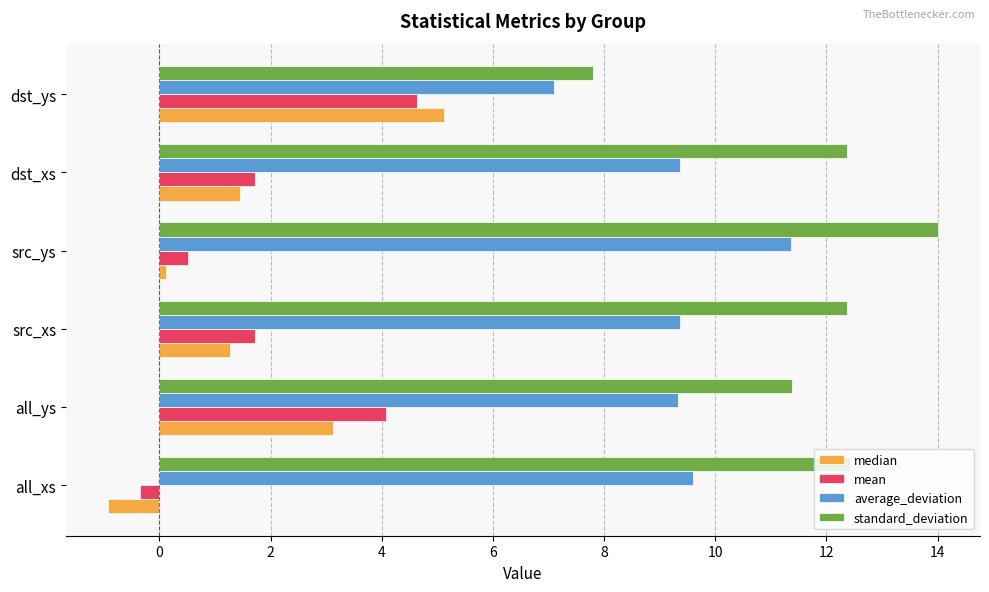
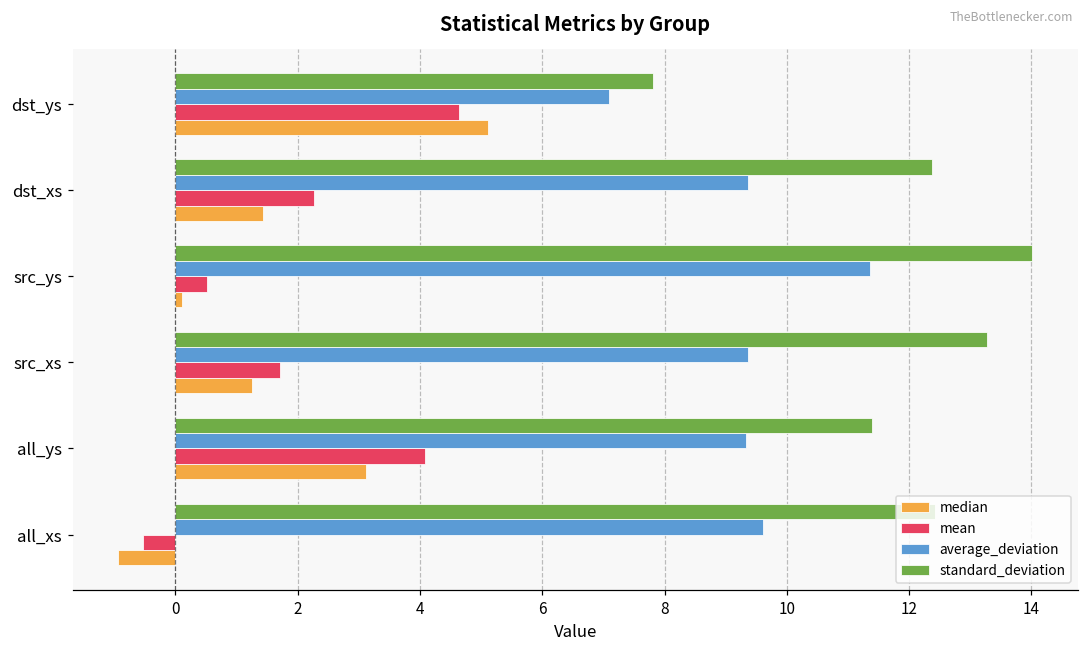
  {
    "median": {
      "dst_ys": 5.1,
      "dst_xs": 1.4,
      "src_ys": 0.1,
      "src_xs": 1.3,
      "all_ys": 3.1,
      "all_xs": -0.9
    },
    "mean": {
      "dst_ys": 4.6,
-     "dst_xs": 1.7,
+     "dst_xs": 2.3,
      "src_ys": 0.5,
      "src_xs": 1.7,
      "all_ys": 4.1,
-     "all_xs": -0.3
+     "all_xs": -0.5
    },
    "average_deviation": {
      "dst_ys": 7.1,
      "dst_xs": 9.4,
      "src_ys": 11.4,
      "src_xs": 9.4,
      "all_ys": 9.3,
      "all_xs": 9.6
    },
    "standard_deviation": {
      "dst_ys": 7.8,
      "dst_xs": 12.4,
      "src_ys": 14.0,
-     "src_xs": 12.4,
+     "src_xs": 13.3,
      "all_ys": 11.4
    }
  }
